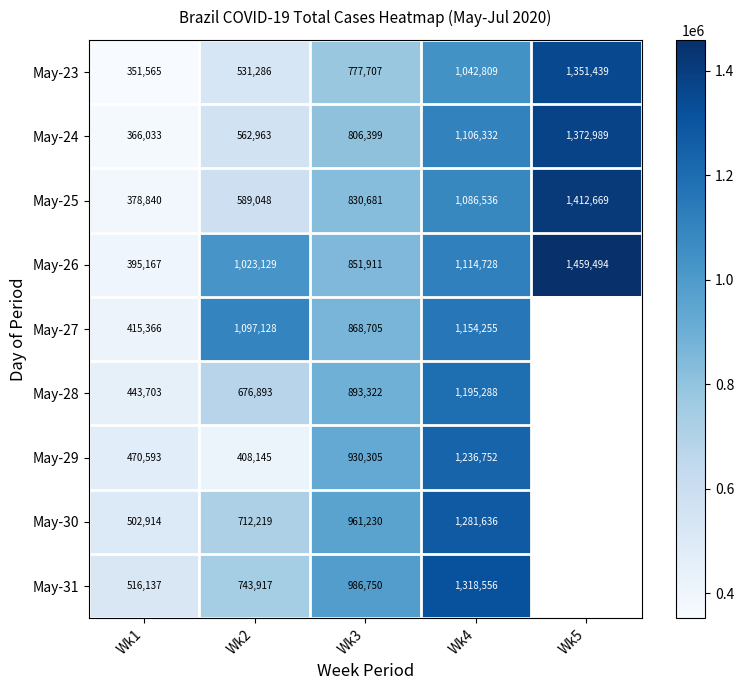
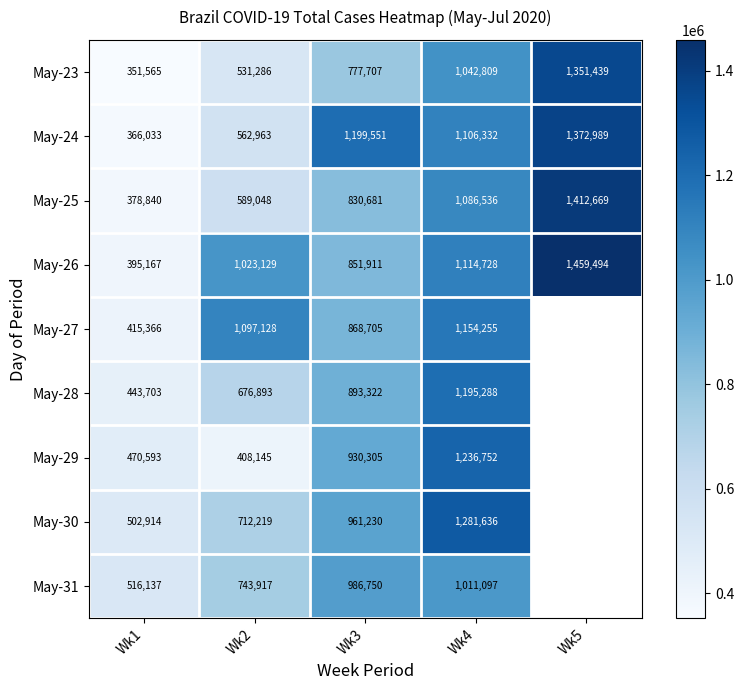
  {
    "May-23": {
      "Wk1": "351,565",
      "Wk2": "531,286",
      "Wk3": "777,707",
      "Wk4": "1,042,809",
      "Wk5": "1,351,439"
    },
    "May-24": {
      "Wk1": "366,033",
      "Wk2": "562,963",
-     "Wk3": "806,399",
+     "Wk3": "1,199,551",
      "Wk4": "1,106,332",
      "Wk5": "1,372,989"
    },
    "May-25": {
      "Wk1": "378,840",
      "Wk2": "589,048",
      "Wk3": "830,681",
      "Wk4": "1,086,536",
      "Wk5": "1,412,669"
    },
    "May-26": {
      "Wk1": "395,167",
      "Wk2": "1,023,129",
      "Wk3": "851,911",
      "Wk4": "1,114,728",
      "Wk5": "1,459,494"
    },
    "May-27": {
      "Wk1": "415,366",
      "Wk2": "1,097,128",
      "Wk3": "868,705",
      "Wk4": "1,154,255"
    },
    "May-28": {
      "Wk1": "443,703",
      "Wk2": "676,893",
      "Wk3": "893,322",
      "Wk4": "1,195,288"
    },
    "May-29": {
      "Wk1": "470,593",
      "Wk2": "408,145",
      "Wk3": "930,305",
      "Wk4": "1,236,752"
    },
    "May-30": {
      "Wk1": "502,914",
      "Wk2": "712,219",
      "Wk3": "961,230",
      "Wk4": "1,281,636"
    },
    "May-31": {
      "Wk1": "516,137",
      "Wk2": "743,917",
      "Wk3": "986,750",
-     "Wk4": "1,318,556"
+     "Wk4": "1,011,097"
    }
  }
